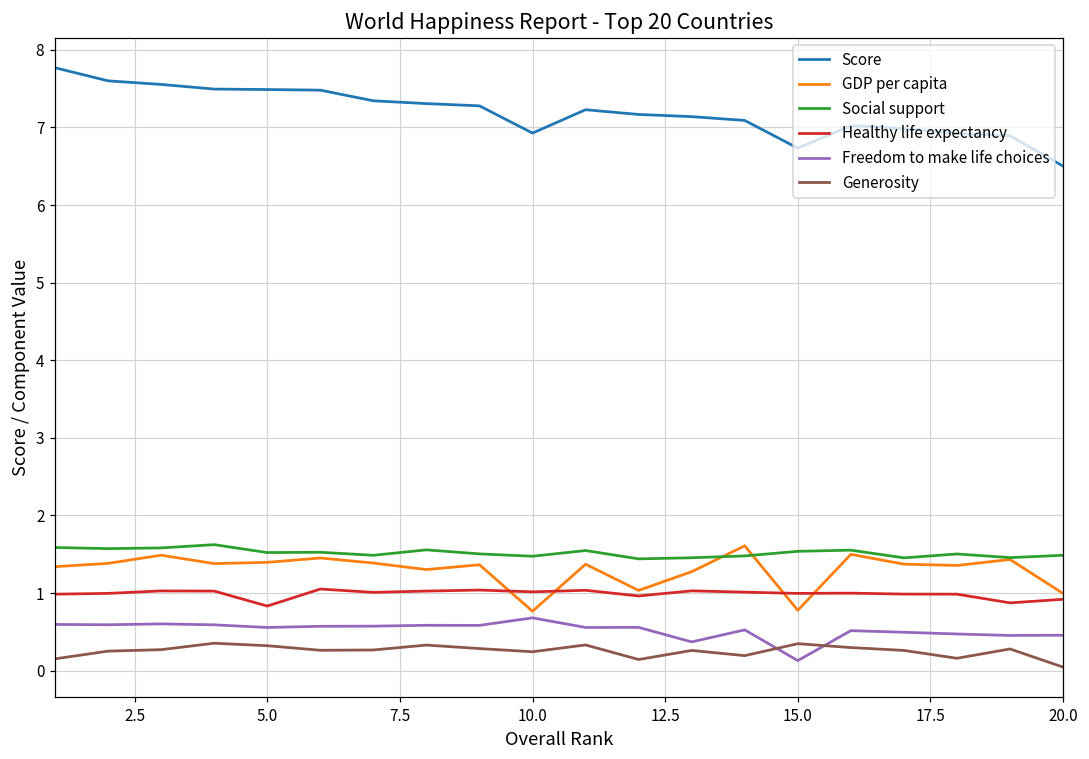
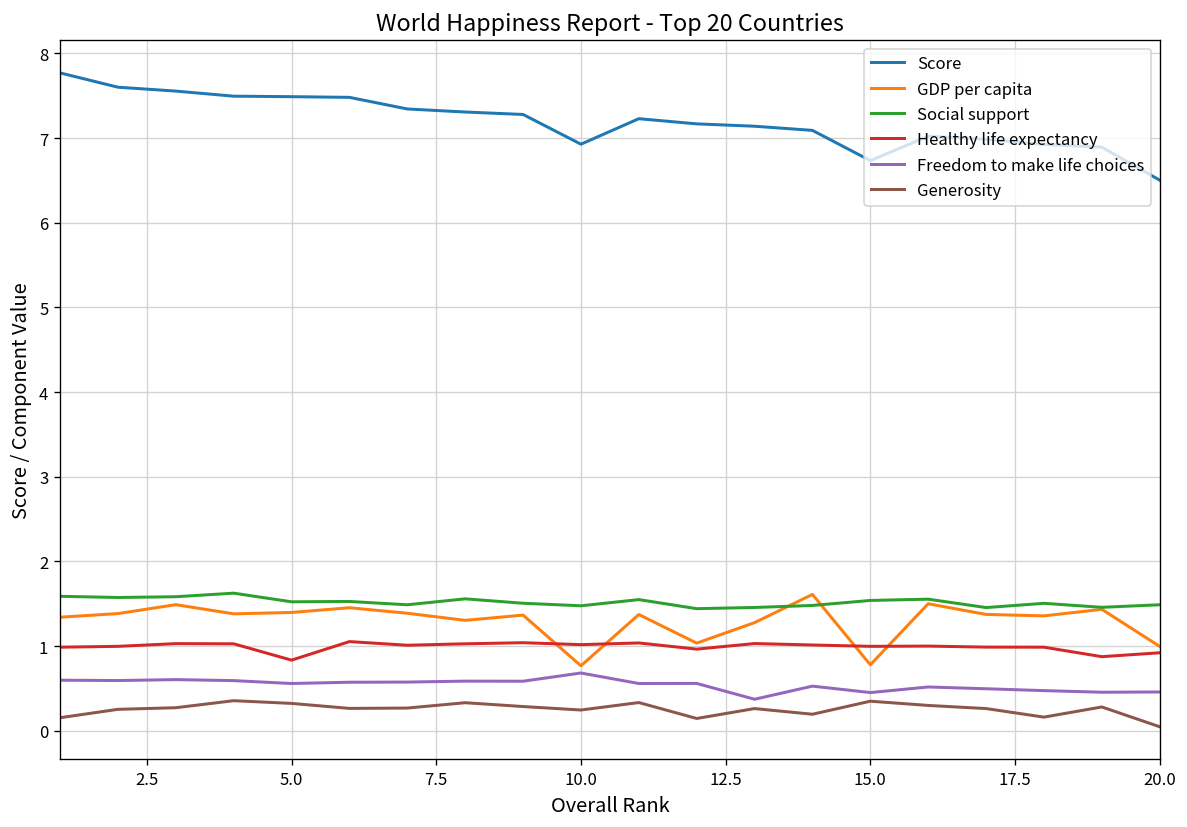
  {
    "Score": {
      "5.0": 7.5,
      "10.0": 6.9,
      "20.0": 6.5
    },
    "GDP per capita": {
      "5.0": 1.4,
      "10.0": 0.8,
      "15.0": 0.8,
      "20.0": 1.0
    },
    "Social support": {
      "5.0": 1.5,
      "10.0": 1.5,
      "15.0": 1.5,
      "20.0": 1.5
    },
    "Healthy life expectancy": {
      "5.0": 0.8,
      "10.0": 1.0,
      "15.0": 1.0,
      "20.0": 0.9
    },
    "Freedom to make life choices": {
      "5.0": 0.6,
      "10.0": 0.7,
-     "15.0": 0.1,
+     "15.0": 0.5,
      "20.0": 0.5
    },
    "Generosity": {
      "5.0": 0.3,
      "10.0": 0.2,
      "15.0": 0.3,
      "20.0": 0.0
    }
  }
